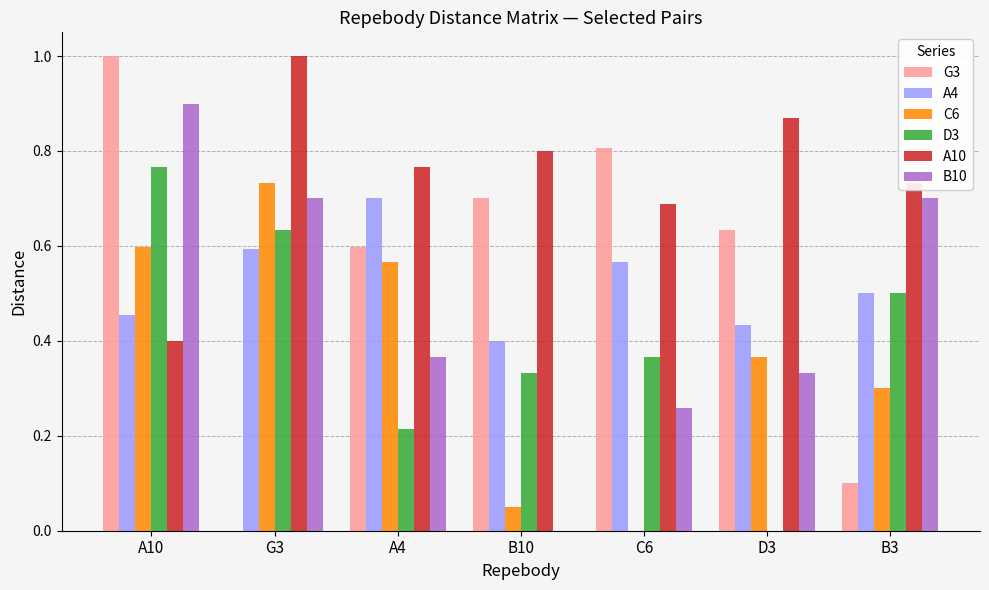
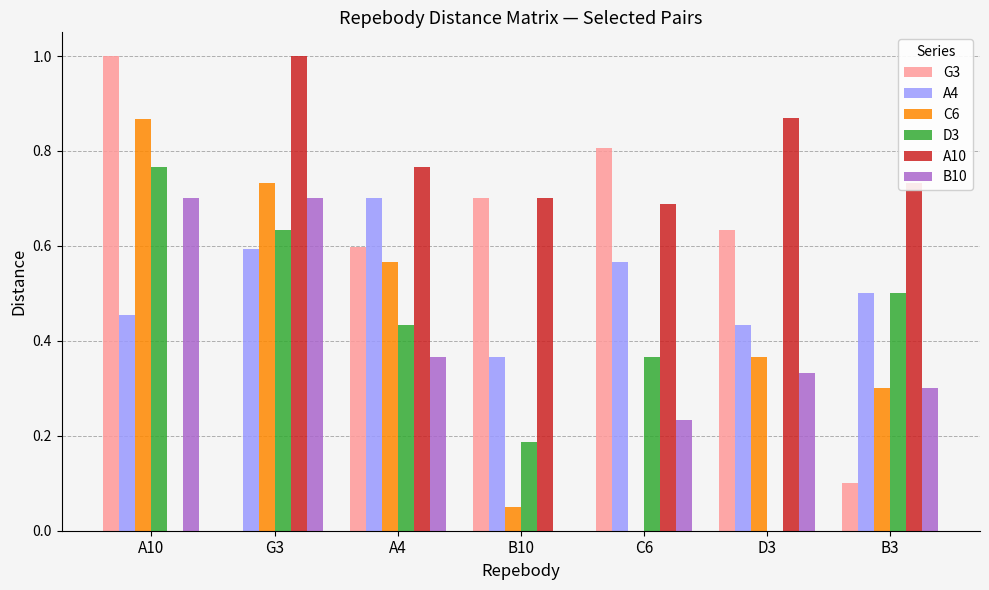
  {
    "G3": {
      "A10": 1.00,
      "G3": 0.00,
      "A4": 0.60,
      "B10": 0.70,
      "C6": 0.81,
      "D3": 0.63,
      "B3": 0.10
    },
    "A4": {
      "A10": 0.45,
      "G3": 0.59,
      "A4": 0.70,
-     "B10": 0.40,
+     "B10": 0.37,
      "C6": 0.57,
      "D3": 0.43,
      "B3": 0.50
    },
    "C6": {
-     "A10": 0.60,
+     "A10": 0.87,
      "G3": 0.73,
      "A4": 0.57,
      "B10": 0.05,
      "C6": 0.00,
      "D3": 0.37,
      "B3": 0.30
    },
    "D3": {
      "A10": 0.77,
      "G3": 0.63,
-     "A4": 0.21,
-     "B10": 0.33,
+     "A4": 0.43,
+     "B10": 0.19,
      "C6": 0.37,
      "D3": 0.00,
      "B3": 0.50
    },
    "A10": {
-     "A10": 0.4,
+     "A10": 0.0,
      "G3": 1.0,
      "A4": 0.77,
-     "B10": 0.8,
+     "B10": 0.7,
      "C6": 0.69,
      "D3": 0.87
    },
    "B10": {
-     "A10": 0.9,
+     "A10": 0.7,
      "G3": 0.70,
      "A4": 0.37,
      "B10": 0.00,
-     "C6": 0.26,
+     "C6": 0.23,
      "D3": 0.33,
-     "B3": 0.7
+     "B3": 0.3
    }
  }
